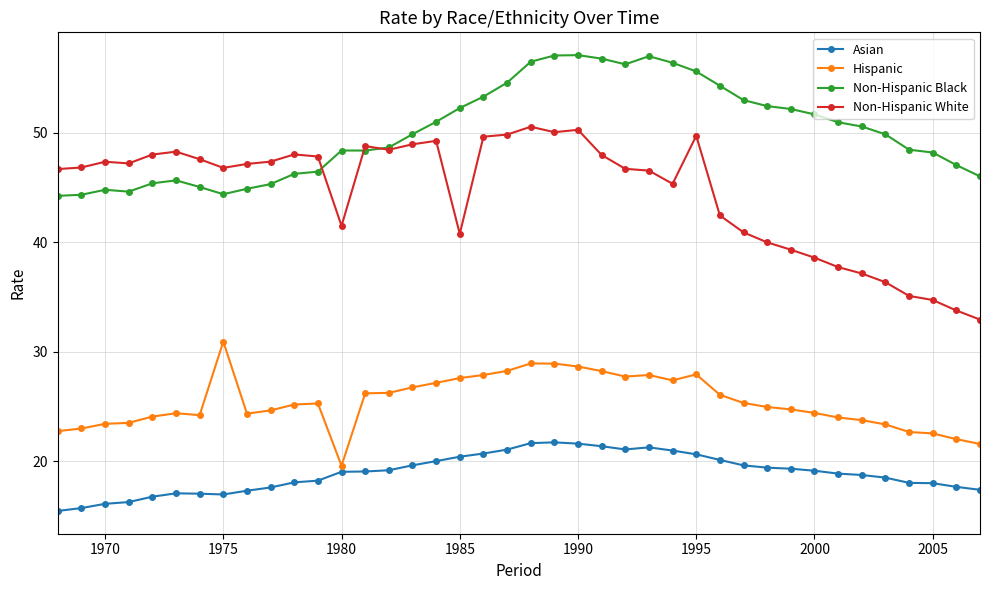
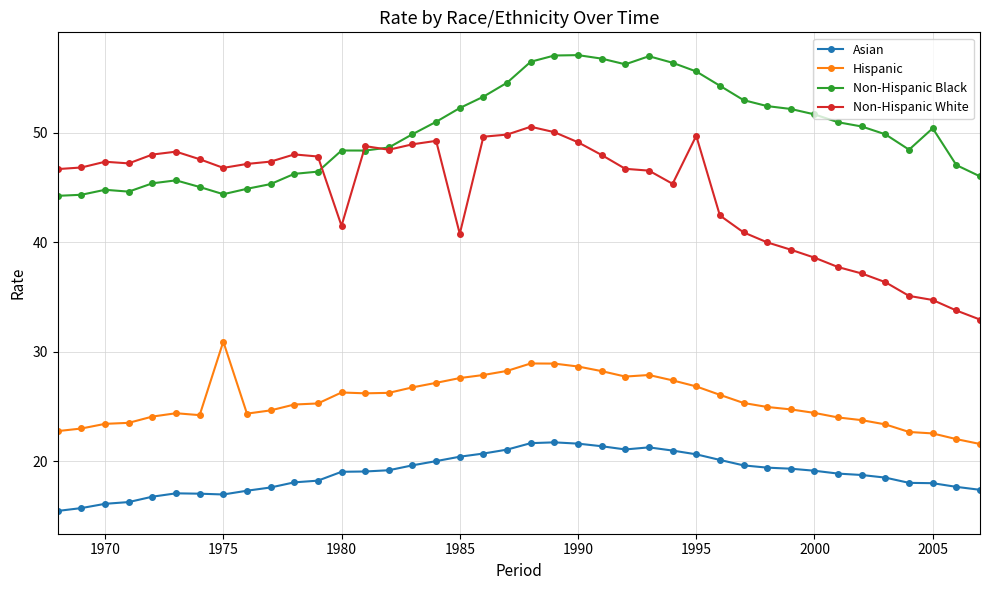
  {
    "Asian": {
      "1970": 16.1,
      "1975": 17.0,
      "1980": 19.0,
      "1985": 20.4,
      "1990": 21.6,
      "1995": 20.6,
      "2000": 19.1,
      "2005": 18.0
    },
    "Hispanic": {
      "1970": 23.4,
      "1975": 30.9,
-     "1980": 19.6,
+     "1980": 26.3,
      "1985": 27.6,
      "1990": 28.7,
-     "1995": 27.9,
+     "1995": 26.8,
      "2000": 24.4,
      "2005": 22.5
    },
    "Non-Hispanic Black": {
      "1970": 44.8,
      "1975": 44.4,
      "1980": 48.4,
      "1985": 52.3,
      "1990": 57.1,
      "1995": 55.6,
-     "2005": 48.2
+     "2005": 50.4
    },
    "Non-Hispanic White": {
      "1970": 47.4,
      "1975": 46.8,
      "1980": 41.5,
      "1985": 40.8,
-     "1990": 50.3,
+     "1990": 49.1,
      "1995": 49.7,
      "2000": 38.6,
      "2005": 34.7
    }
  }
